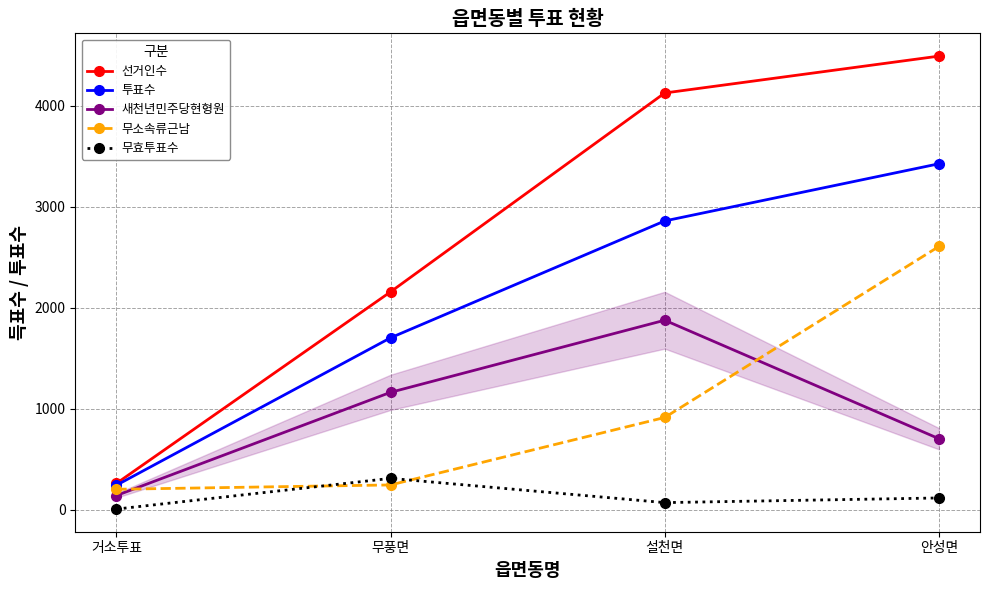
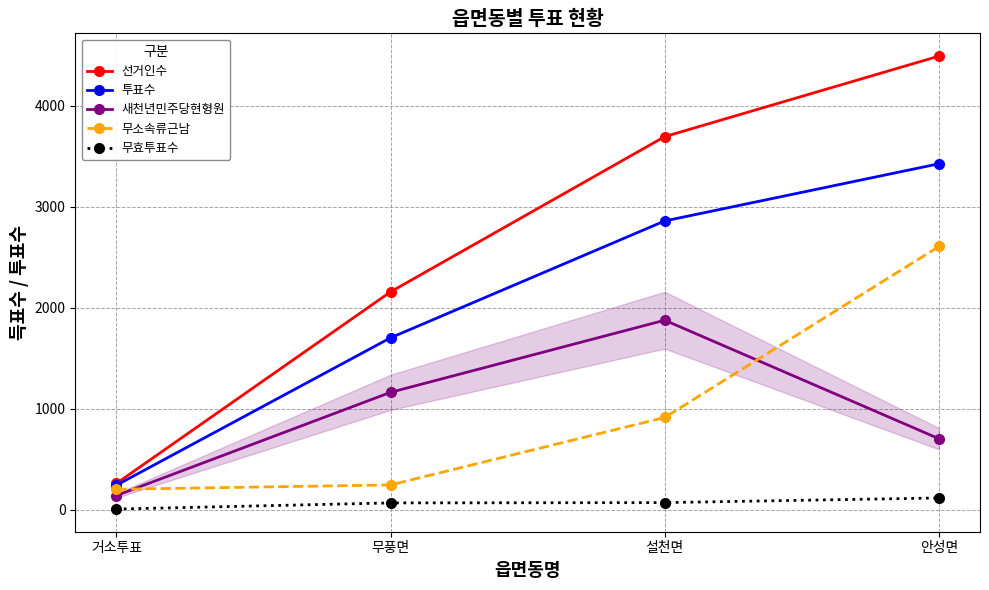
  {
    "선거인수": {
      "무풍면": 2160,
-     "설천면": 4130,
+     "설천면": 3690,
      "안성면": 4490
    },
    "투표수": {
      "무풍면": 1700,
      "설천면": 2860,
      "안성면": 3430
    },
    "무소속류근남": {
      "거소투표": 200,
      "무풍면": 250,
      "설천면": 910,
      "안성면": 2610
    },
    "무효투표수": {
      "거소투표": 10,
-     "무풍면": 310,
+     "무풍면": 70,
      "설천면": 70,
      "안성면": 120
    }
  }
